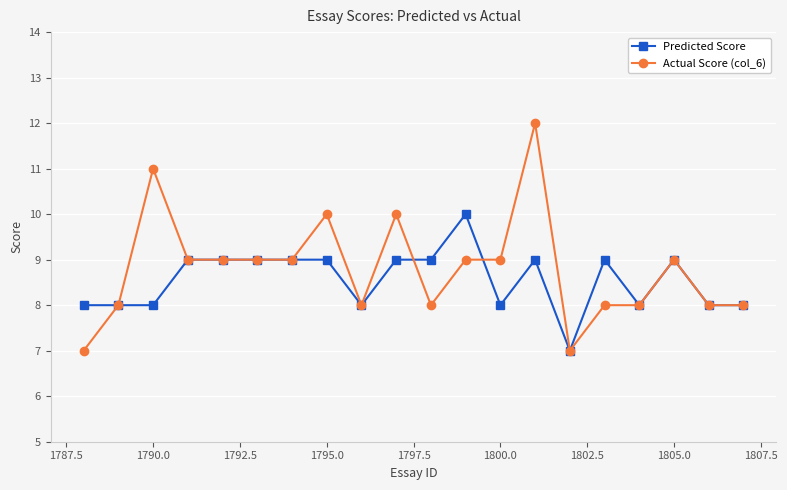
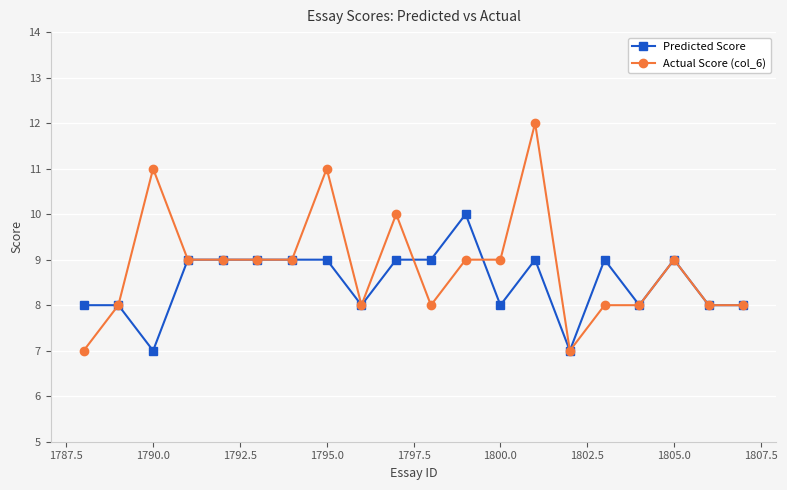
  {
    "Predicted Score": {
-     "1790.0": 8,
+     "1790.0": 7,
      "1795.0": 9,
      "1800.0": 8
    },
    "Actual Score (col_6)": {
      "1790.0": 11,
-     "1795.0": 10,
+     "1795.0": 11,
      "1800.0": 9
    }
  }
